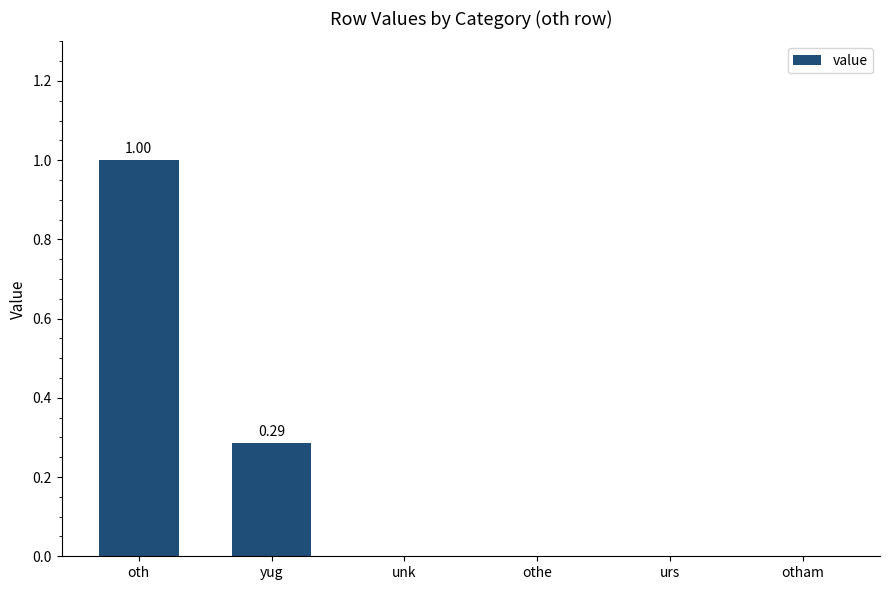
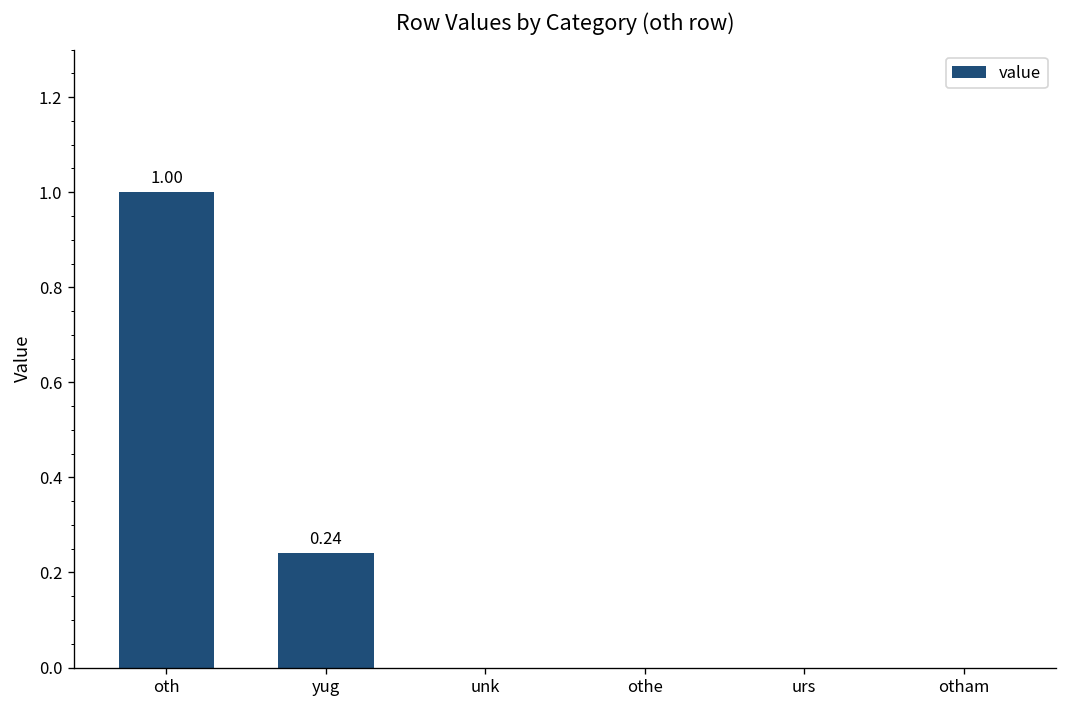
  {
    "oth": 1.00,
-   "yug": 0.29
+   "yug": 0.24
  }
